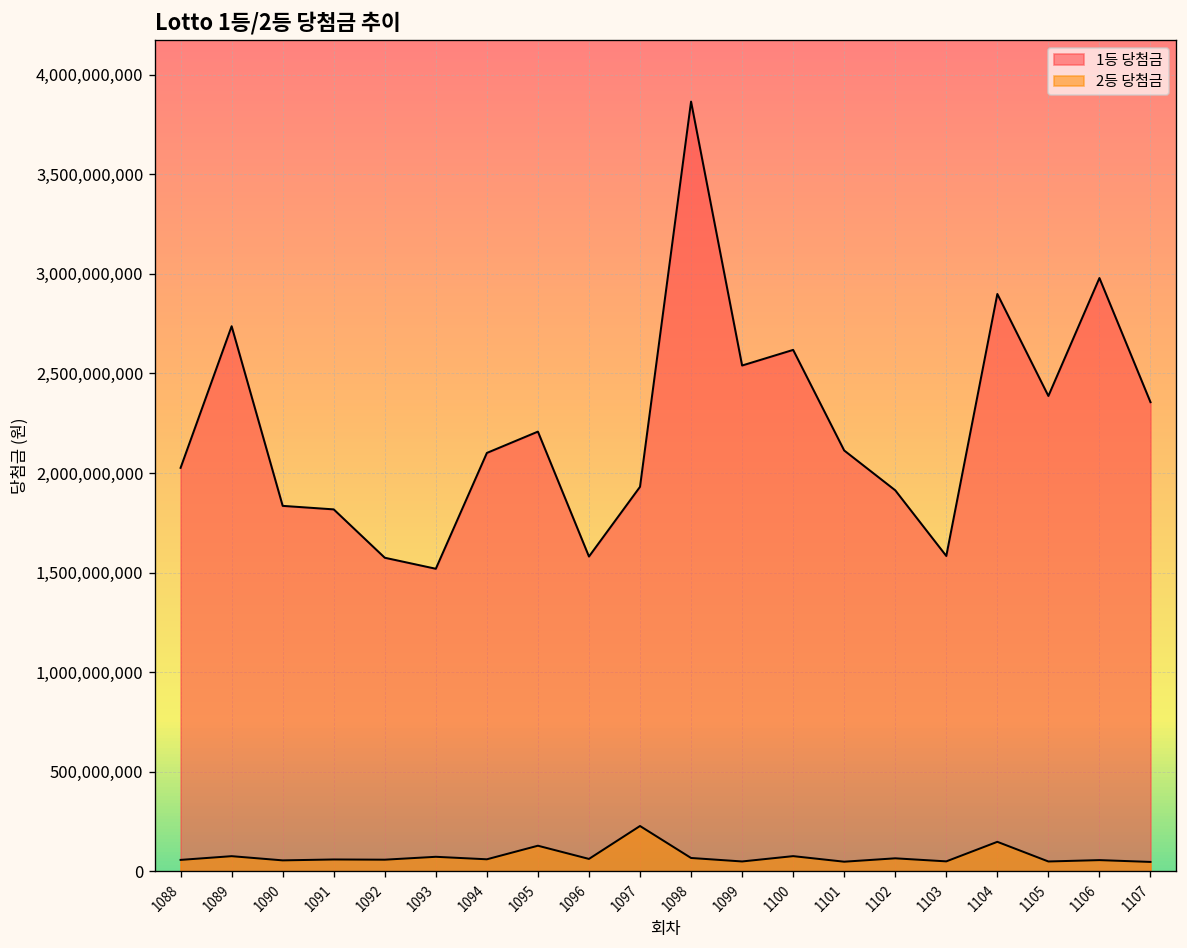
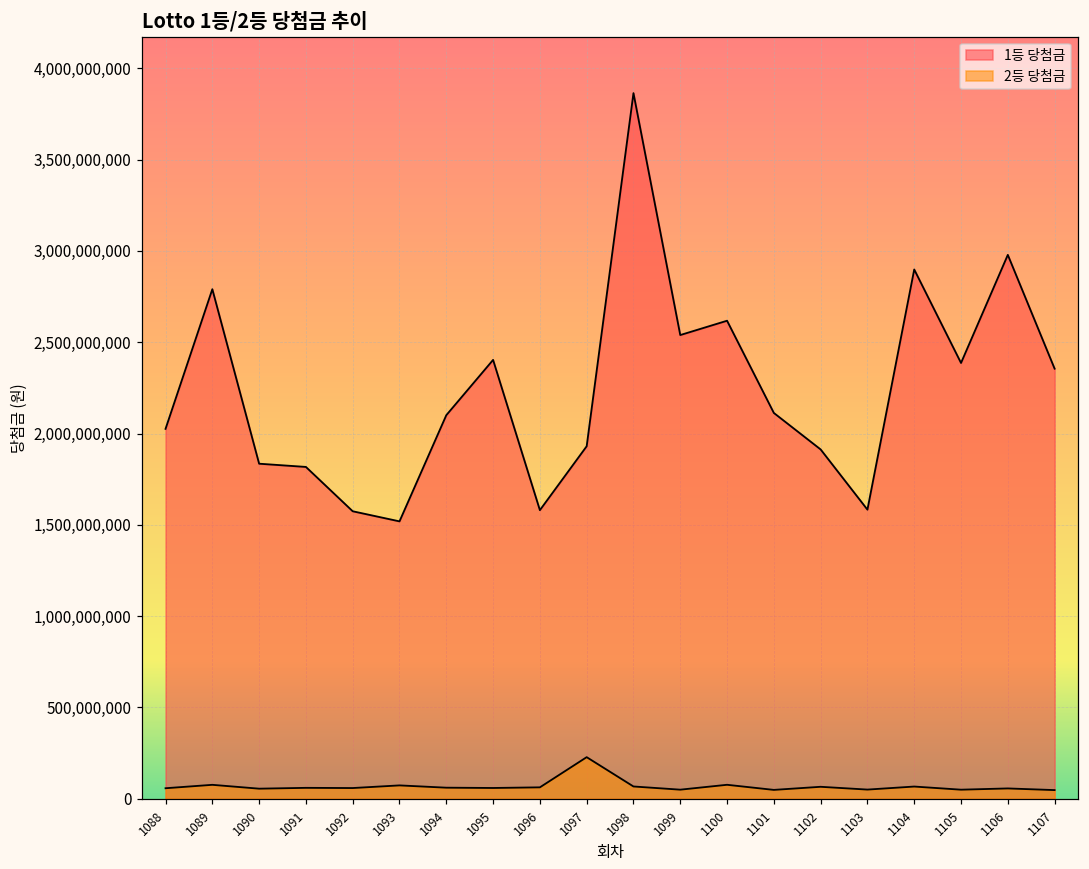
  {
    "1등 당첨금": {
      "1088": "2,030,000,000",
-     "1089": "2,740,000,000",
+     "1089": "2,790,000,000",
      "1090": "1,830,000,000",
      "1091": "1,820,000,000",
      "1092": "1,570,000,000",
      "1093": "1,520,000,000",
      "1094": "2,100,000,000",
-     "1095": "2,210,000,000",
+     "1095": "2,400,000,000",
      "1096": "1,580,000,000",
      "1097": "1,930,000,000",
      "1098": "3,860,000,000",
      "1099": "2,540,000,000",
      "1100": "2,620,000,000",
      "1101": "2,110,000,000",
      "1102": "1,910,000,000",
      "1103": "1,580,000,000",
      "1104": "2,900,000,000",
      "1105": "2,390,000,000",
      "1106": "2,980,000,000",
      "1107": "2,360,000,000"
    },
    "2등 당첨금": {
      "1088": "60,000,000",
      "1089": "80,000,000",
      "1090": "60,000,000",
      "1091": "60,000,000",
      "1092": "60,000,000",
      "1093": "70,000,000",
      "1094": "60,000,000",
-     "1095": "130,000,000",
+     "1095": "60,000,000",
      "1096": "60,000,000",
      "1097": "230,000,000",
      "1098": "70,000,000",
      "1099": "50,000,000",
      "1100": "80,000,000",
      "1101": "50,000,000",
      "1102": "70,000,000",
      "1103": "50,000,000",
-     "1104": "150,000,000",
+     "1104": "70,000,000",
      "1105": "50,000,000",
      "1106": "60,000,000",
      "1107": "50,000,000"
    }
  }
